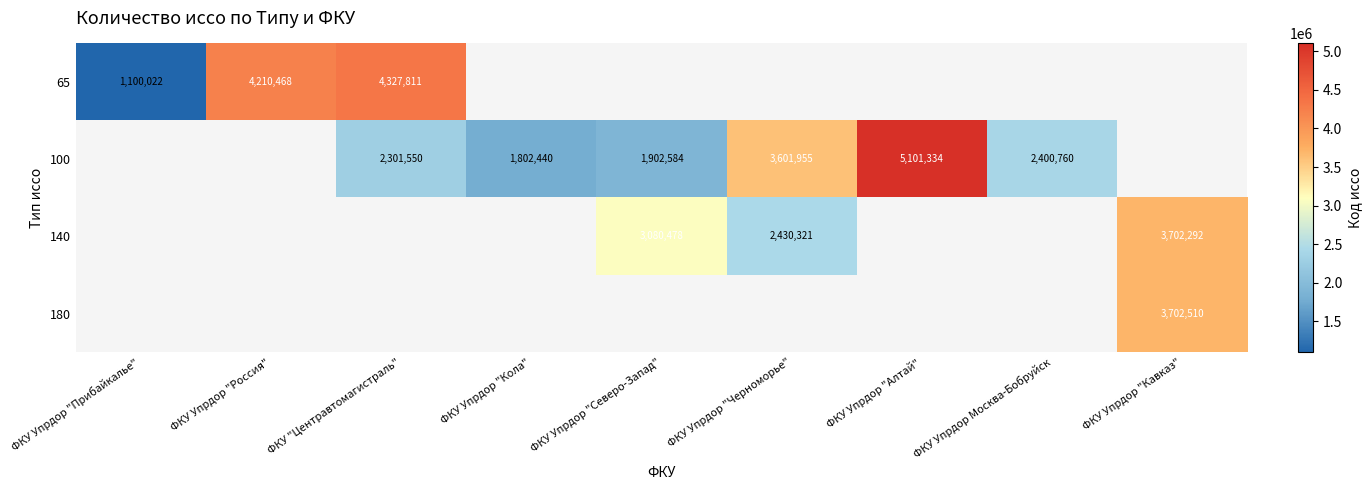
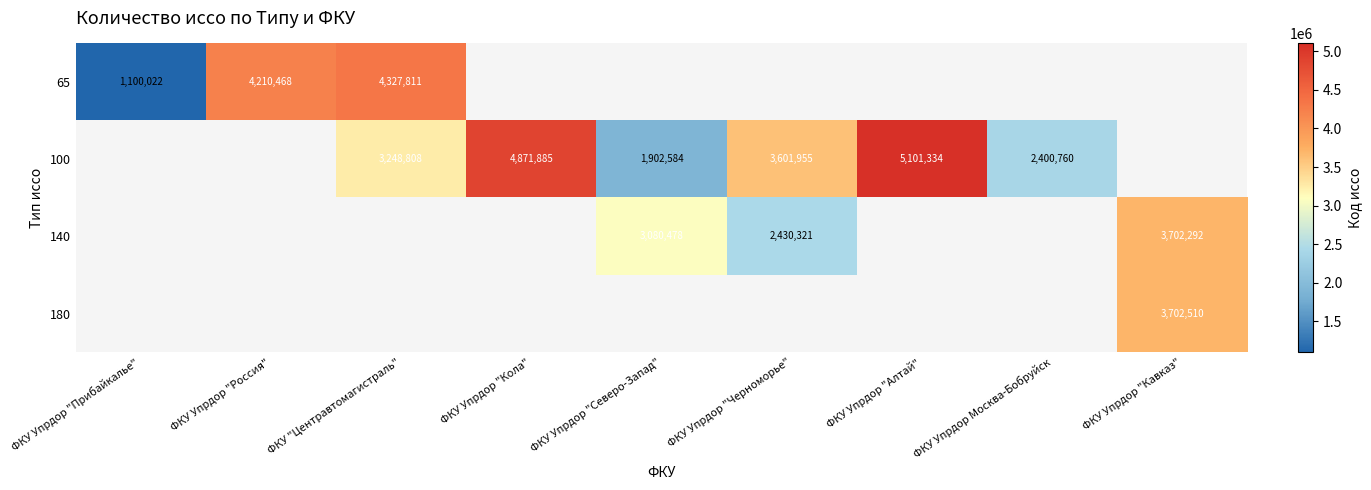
  {
    "65": {
      "ФКУ Упрдор \"Прибайкалье\"": "1,100,022",
      "ФКУ Упрдор \"Россия\"": "4,210,468",
      "ФКУ \"Центравтомагистраль\"": "4,327,811"
    },
    "100": {
-     "ФКУ \"Центравтомагистраль\"": "2,301,550",
-     "ФКУ Упрдор \"Кола\"": "1,802,440",
+     "ФКУ \"Центравтомагистраль\"": "3,248,808",
+     "ФКУ Упрдор \"Кола\"": "4,871,885",
      "ФКУ Упрдор \"Северо-Запад\"": "1,902,584",
      "ФКУ Упрдор \"Черноморье\"": "3,601,955",
      "ФКУ Упрдор \"Алтай\"": "5,101,334",
      "ФКУ Упрдор Москва-Бобруйск": "2,400,760"
    },
    "140": {
      "ФКУ Упрдор \"Северо-Запад\"": "3,080,478",
      "ФКУ Упрдор \"Черноморье\"": "2,430,321",
      "ФКУ Упрдор \"Кавказ\"": "3,702,292"
    },
    "180": {
      "ФКУ Упрдор \"Кавказ\"": "3,702,510"
    }
  }
